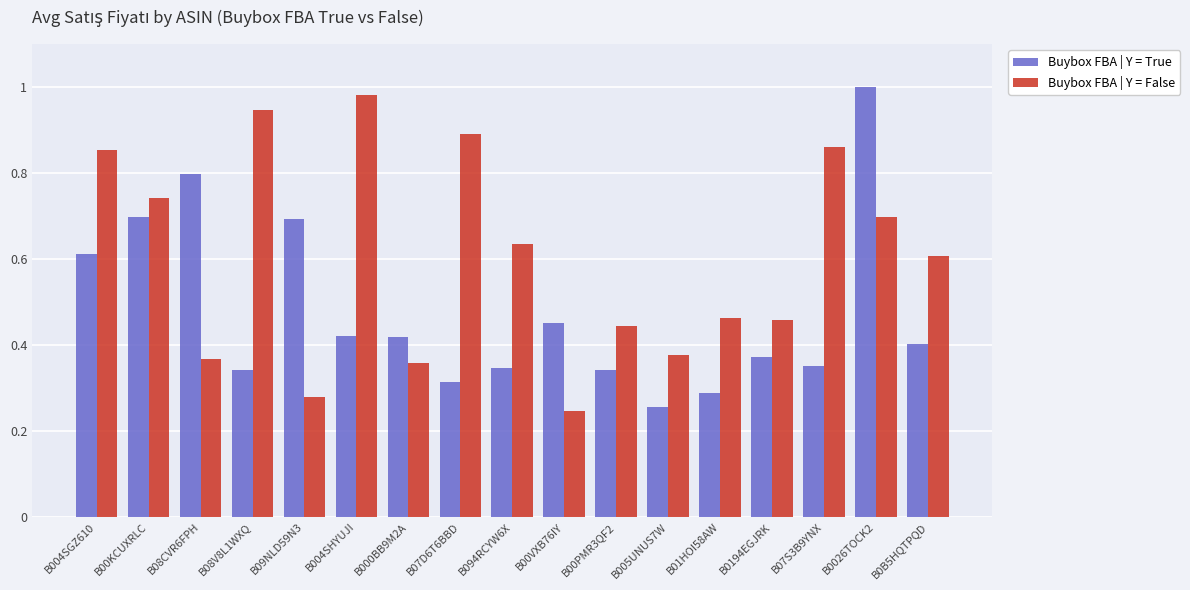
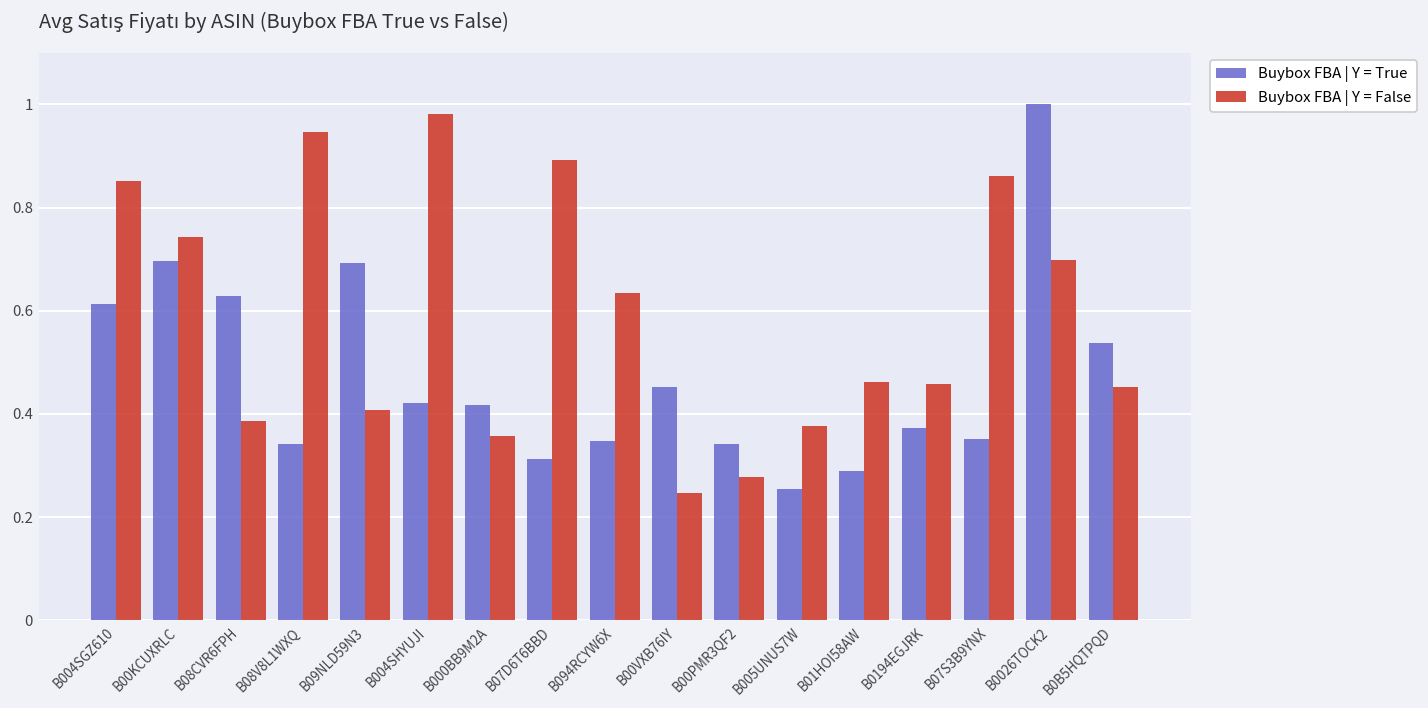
  {
    "Buybox FBA | Y = True": {
      "B004SGZ610": 0.61,
      "B00KCUXRLC": 0.70,
-     "B08CVR6FPH": 0.80,
+     "B08CVR6FPH": 0.63,
      "B08V8L1WXQ": 0.34,
      "B09NLD59N3": 0.69,
      "B004SHYUJI": 0.42,
      "B000BB9M2A": 0.42,
      "B07D6T6BBD": 0.31,
      "B094RCYW6X": 0.35,
      "B00VXB76IY": 0.45,
      "B00PMR3QF2": 0.34,
      "B005UNUS7W": 0.25,
      "B01HOI58AW": 0.29,
      "B0194EGJRK": 0.37,
      "B07S3B9YNX": 0.35,
      "B0026TOCK2": 1.00,
-     "B0B5HQTPQD": 0.40
+     "B0B5HQTPQD": 0.54
    },
    "Buybox FBA | Y = False": {
      "B004SGZ610": 0.85,
      "B00KCUXRLC": 0.74,
-     "B08CVR6FPH": 0.37,
+     "B08CVR6FPH": 0.39,
      "B08V8L1WXQ": 0.95,
-     "B09NLD59N3": 0.28,
+     "B09NLD59N3": 0.41,
      "B004SHYUJI": 0.98,
      "B000BB9M2A": 0.36,
      "B07D6T6BBD": 0.89,
      "B094RCYW6X": 0.63,
      "B00VXB76IY": 0.25,
-     "B00PMR3QF2": 0.44,
+     "B00PMR3QF2": 0.28,
      "B005UNUS7W": 0.38,
      "B01HOI58AW": 0.46,
      "B0194EGJRK": 0.46,
      "B07S3B9YNX": 0.86,
      "B0026TOCK2": 0.70,
-     "B0B5HQTPQD": 0.61
+     "B0B5HQTPQD": 0.45
    }
  }
